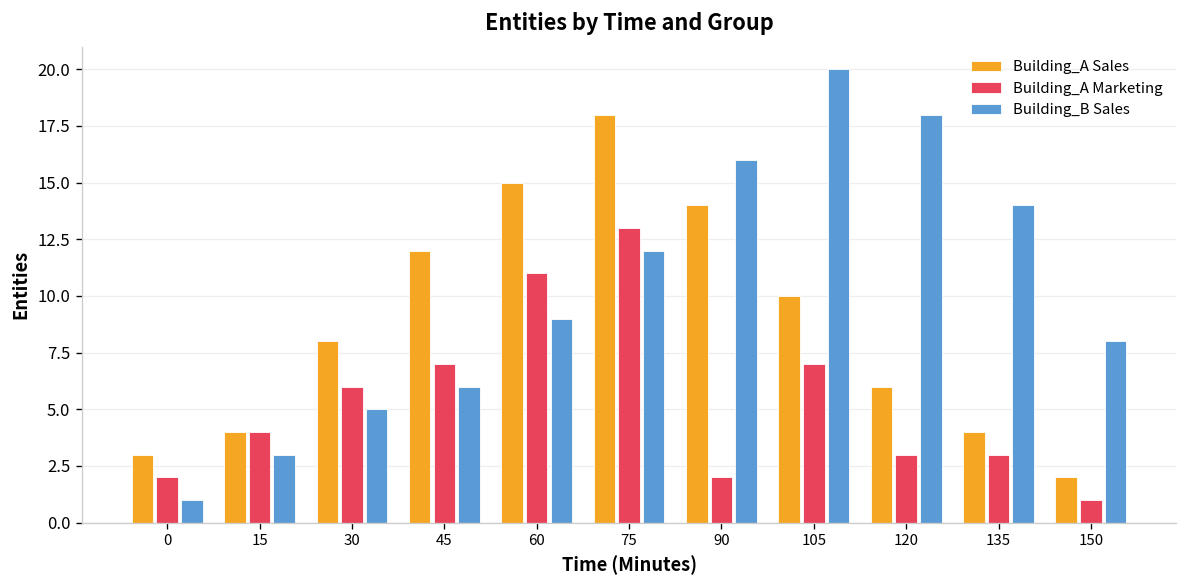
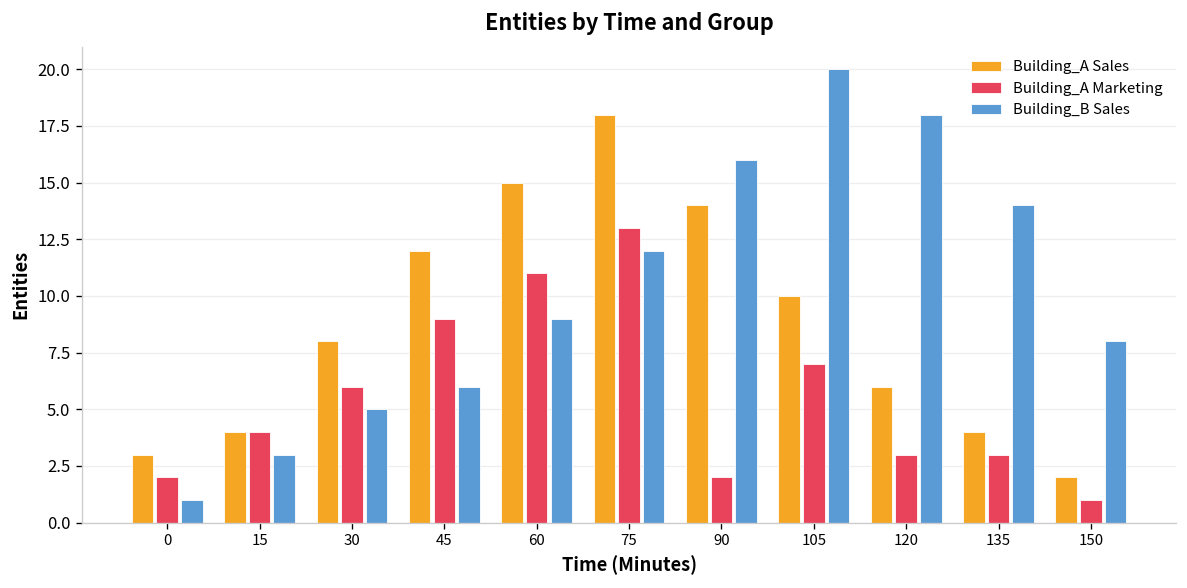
  {
    "Building_A Sales": {
      "0": 3,
      "15": 4,
      "30": 8,
      "45": 12,
      "60": 15,
      "75": 18,
      "90": 14,
      "105": 10,
      "120": 6,
      "135": 4,
      "150": 2
    },
    "Building_A Marketing": {
      "0": 2,
      "15": 4,
      "30": 6,
-     "45": 7,
+     "45": 9,
      "60": 11,
      "75": 13,
      "90": 2,
      "105": 7,
      "120": 3,
      "135": 3,
      "150": 1
    },
    "Building_B Sales": {
      "0": 1,
      "15": 3,
      "30": 5,
      "45": 6,
      "60": 9,
      "75": 12,
      "90": 16,
      "105": 20,
      "120": 18,
      "135": 14,
      "150": 8
    }
  }
